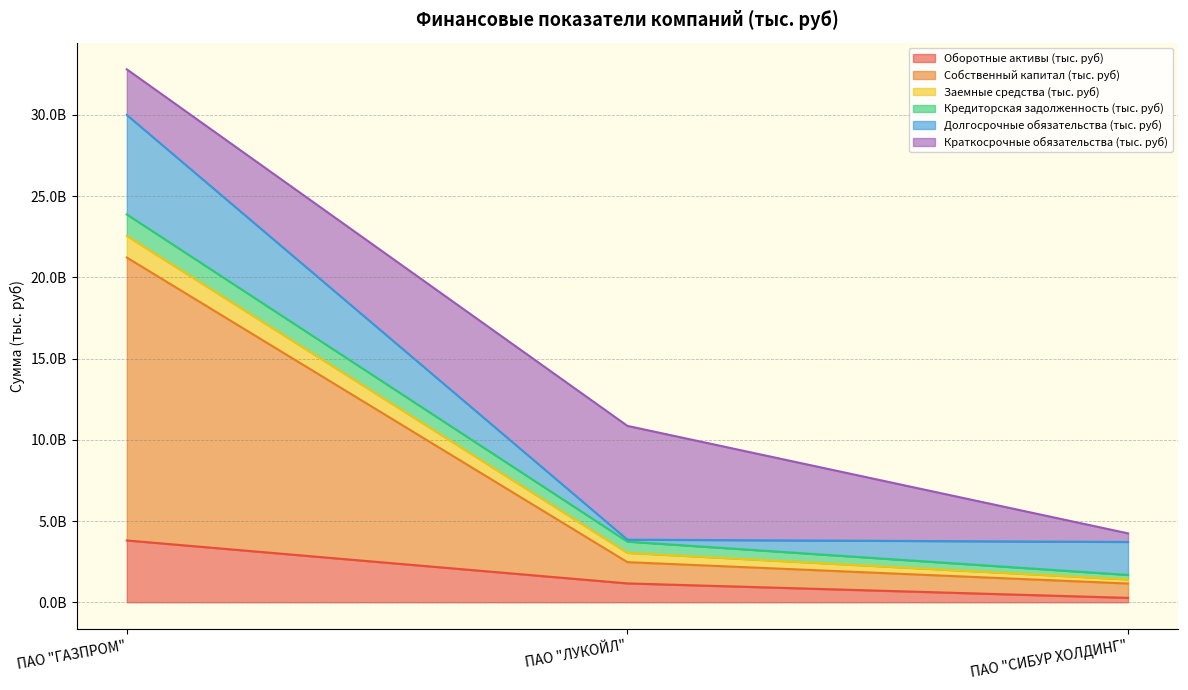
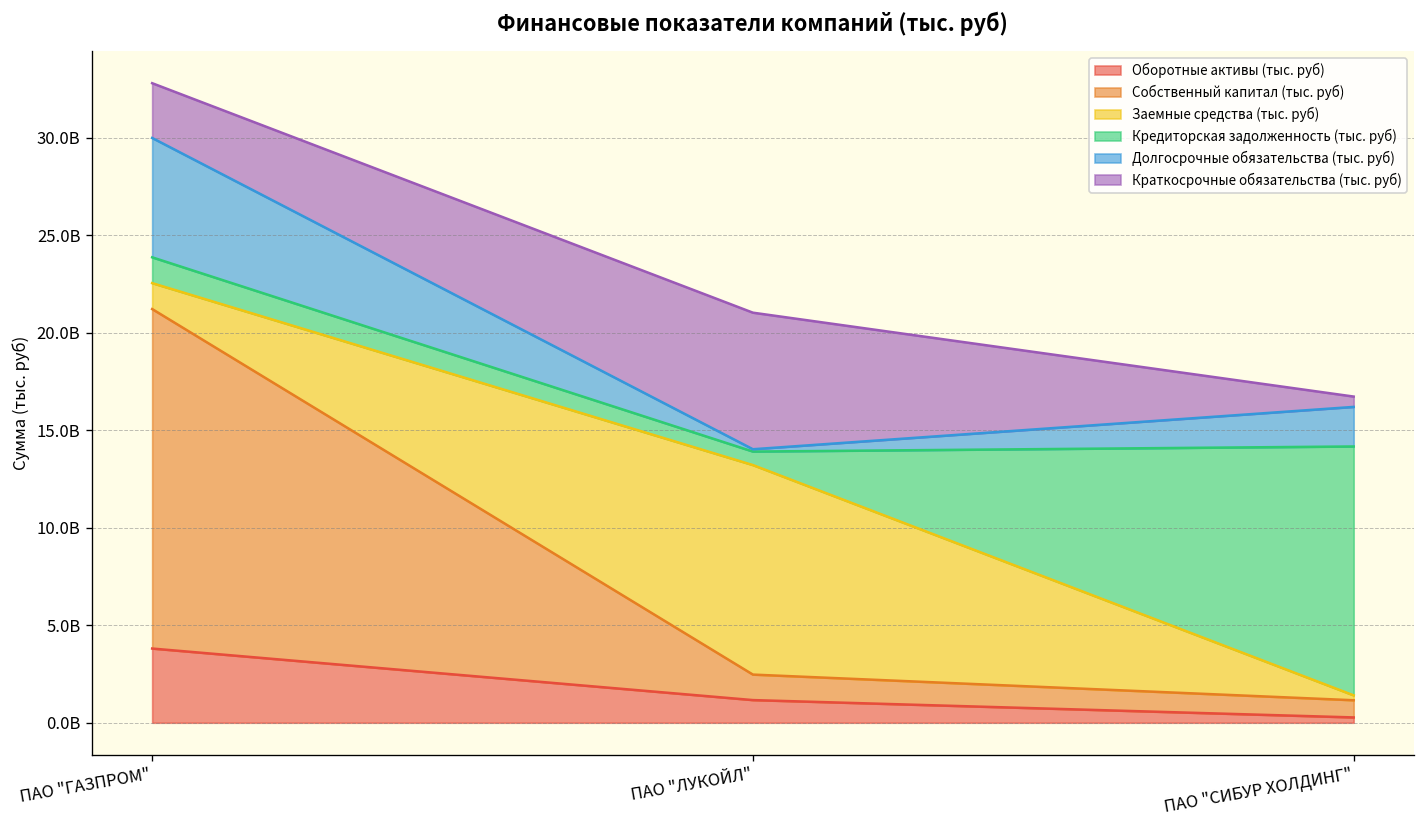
  {
    "Заемные средства (тыс. руб)": {
      "ПАО \"ГАЗПРОМ\"": 1300000000,
-     "ПАО \"ЛУКОЙЛ\"": 600000000,
+     "ПАО \"ЛУКОЙЛ\"": 10700000000,
      "ПАО \"СИБУР ХОЛДИНГ\"": 300000000
    },
    "Кредиторская задолженность (тыс. руб)": {
      "ПАО \"ГАЗПРОМ\"": 1300000000,
-     "ПАО \"СИБУР ХОЛДИНГ\"": 300000000
+     "ПАО \"СИБУР ХОЛДИНГ\"": 12800000000
    },
    "Долгосрочные обязательства (тыс. руб)": {
      "ПАО \"ГАЗПРОМ\"": 6100000000,
      "ПАО \"СИБУР ХОЛДИНГ\"": 2000000000
    },
    "Краткосрочные обязательства (тыс. руб)": {
      "ПАО \"ГАЗПРОМ\"": 2800000000,
      "ПАО \"ЛУКОЙЛ\"": 7000000000,
      "ПАО \"СИБУР ХОЛДИНГ\"": 500000000
    }
  }
